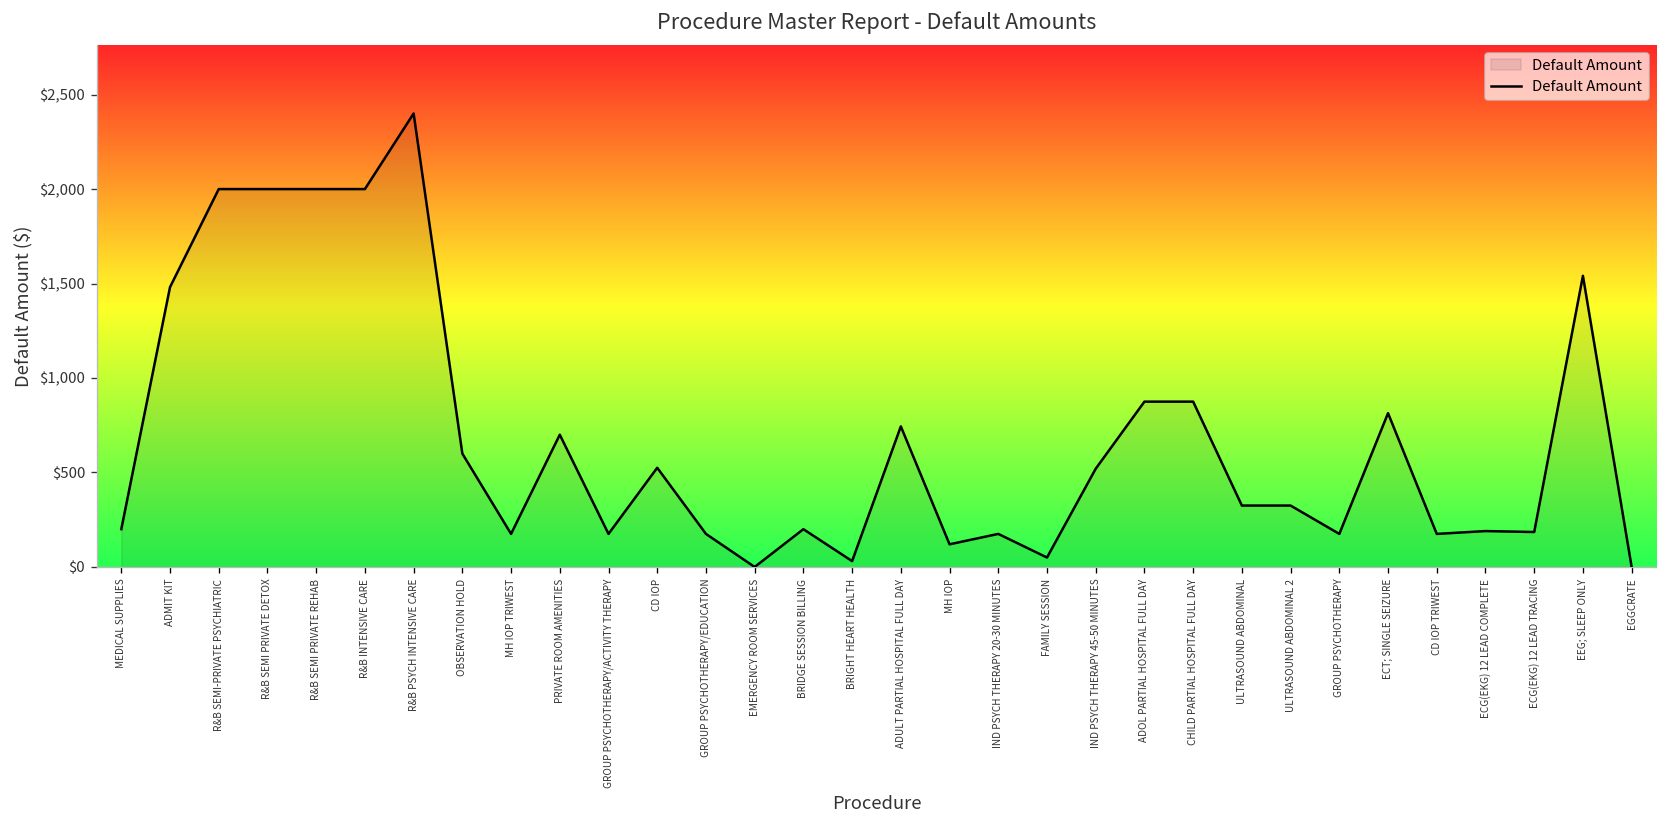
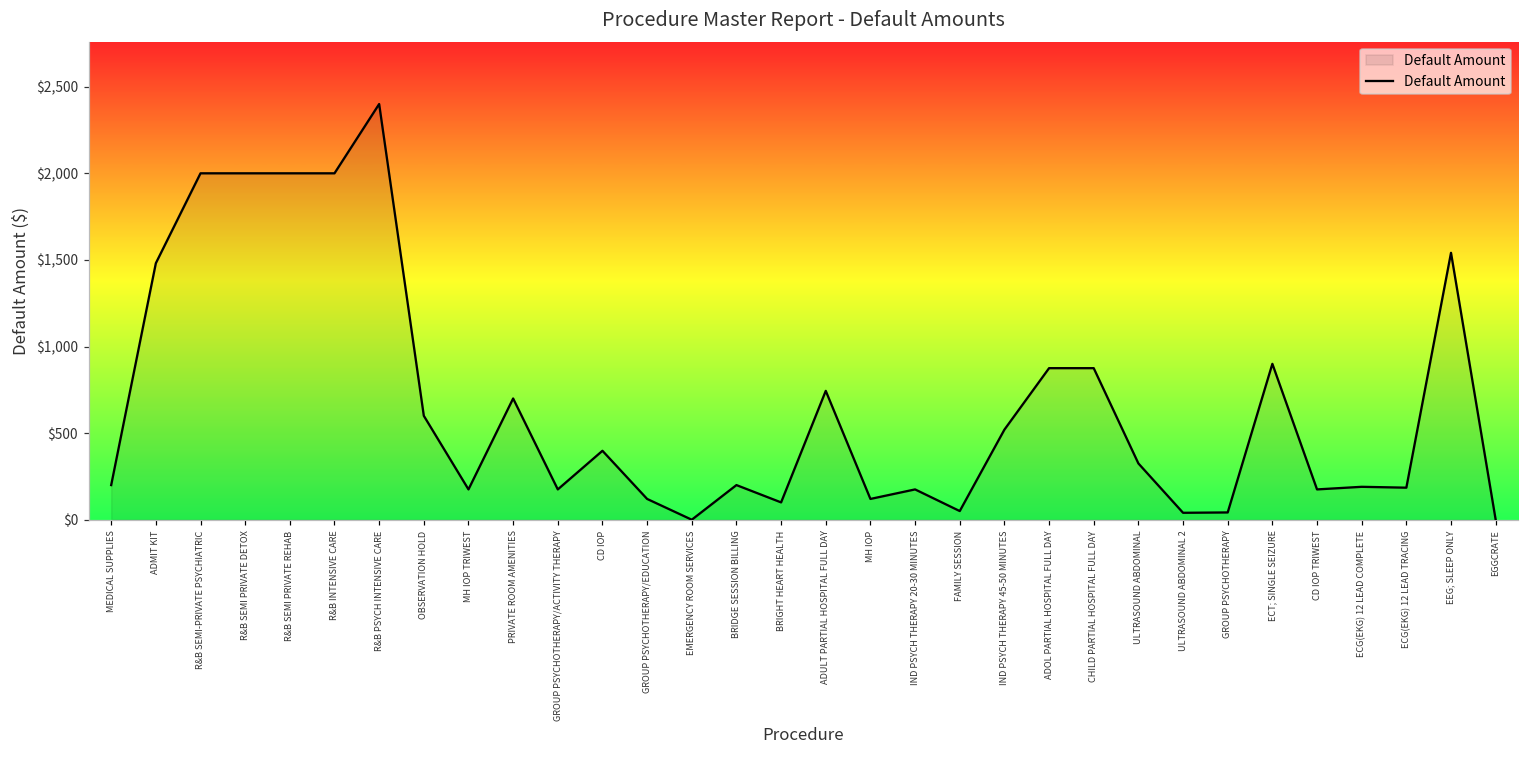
  {
    "MEDICAL SUPPLIES": "$200",
    "ADMIT KIT": "$1,480",
    "R&B SEMI-PRIVATE PSYCHIATRIC": "$2,000",
    "R&B SEMI PRIVATE DETOX": "$2,000",
    "R&B SEMI PRIVATE REHAB": "$2,000",
    "R&B INTENSIVE CARE": "$2,000",
    "R&B PSYCH INTENSIVE CARE": "$2,400",
    "OBSERVATION HOLD": "$600",
    "MH IOP TRIWEST": "$180",
    "PRIVATE ROOM AMENITIES": "$700",
    "GROUP PSYCHOTHERAPY/ACTIVITY THERAPY": "$180",
-   "CD IOP": "$530",
-   "GROUP PSYCHOTHERAPY/EDUCATION": "$180",
+   "CD IOP": "$400",
+   "GROUP PSYCHOTHERAPY/EDUCATION": "$120",
    "EMERGENCY ROOM SERVICES": "$0",
    "BRIDGE SESSION BILLING": "$200",
-   "BRIGHT HEART HEALTH": "$30",
+   "BRIGHT HEART HEALTH": "$100",
    "ADULT PARTIAL HOSPITAL FULL DAY": "$740",
    "MH IOP": "$120",
    "IND PSYCH THERAPY 20-30 MINUTES": "$180",
    "FAMILY SESSION": "$50",
    "IND PSYCH THERAPY 45-50 MINUTES": "$520",
    "ADOL PARTIAL HOSPITAL FULL DAY": "$880",
    "CHILD PARTIAL HOSPITAL FULL DAY": "$880",
    "ULTRASOUND ABDOMINAL": "$330",
-   "ULTRASOUND ABDOMINAL 2": "$330",
-   "GROUP PSYCHOTHERAPY": "$180",
-   "ECT; SINGLE SEIZURE": "$810",
+   "ULTRASOUND ABDOMINAL 2": "$40",
+   "GROUP PSYCHOTHERAPY": "$40",
+   "ECT; SINGLE SEIZURE": "$900",
    "CD IOP TRIWEST": "$180",
    "ECG(EKG) 12 LEAD COMPLETE": "$190",
    "ECG(EKG) 12 LEAD TRACING": "$190",
    "EEG; SLEEP ONLY": "$1,540",
    "EGGCRATE": "$0"
  }
